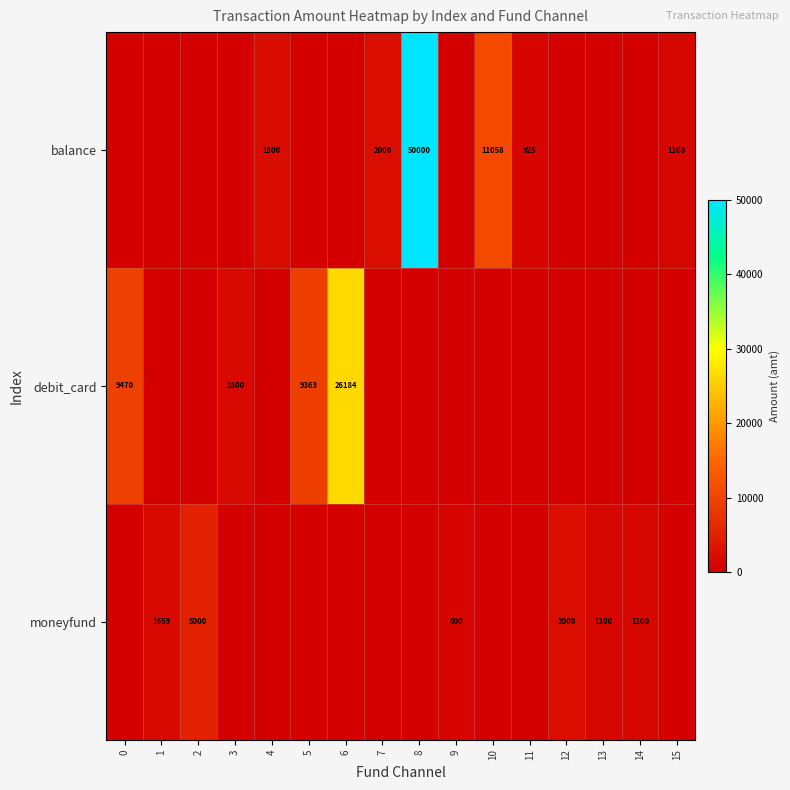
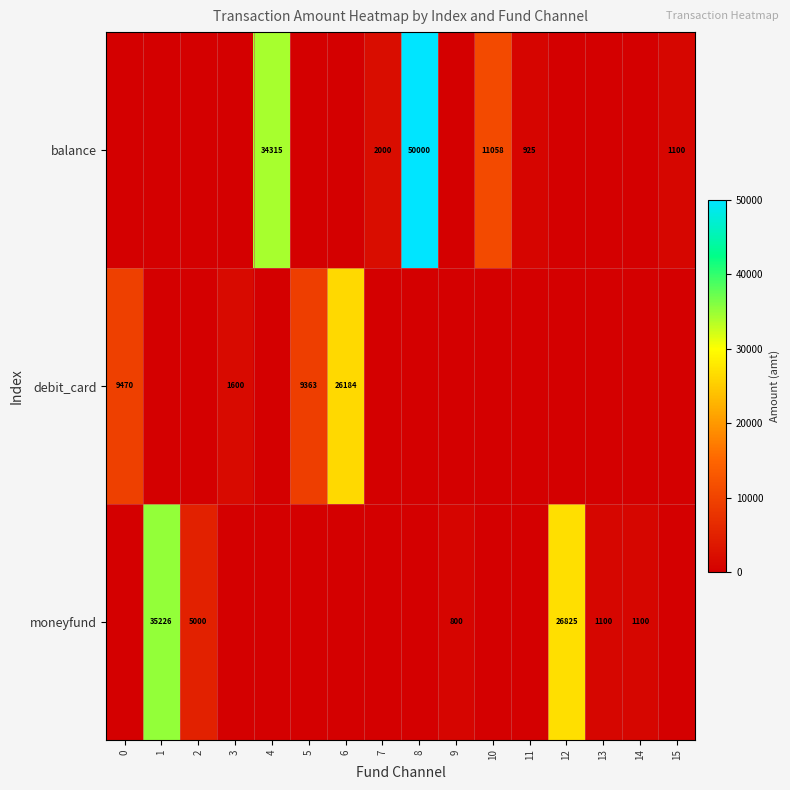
  {
    "balance": {
-     "4": 1800,
+     "4": 34315,
      "7": 2000,
      "8": 50000,
      "10": 11058,
      "11": 925,
      "15": 1100
    },
    "debit_card": {
      "0": 9470,
      "3": 1600,
      "5": 9363,
      "6": 26184
    },
    "moneyfund": {
-     "1": 1659,
+     "1": 35226,
      "2": 5000,
      "9": 800,
-     "12": 2000,
+     "12": 26825,
      "13": 1100,
      "14": 1100
    }
  }
